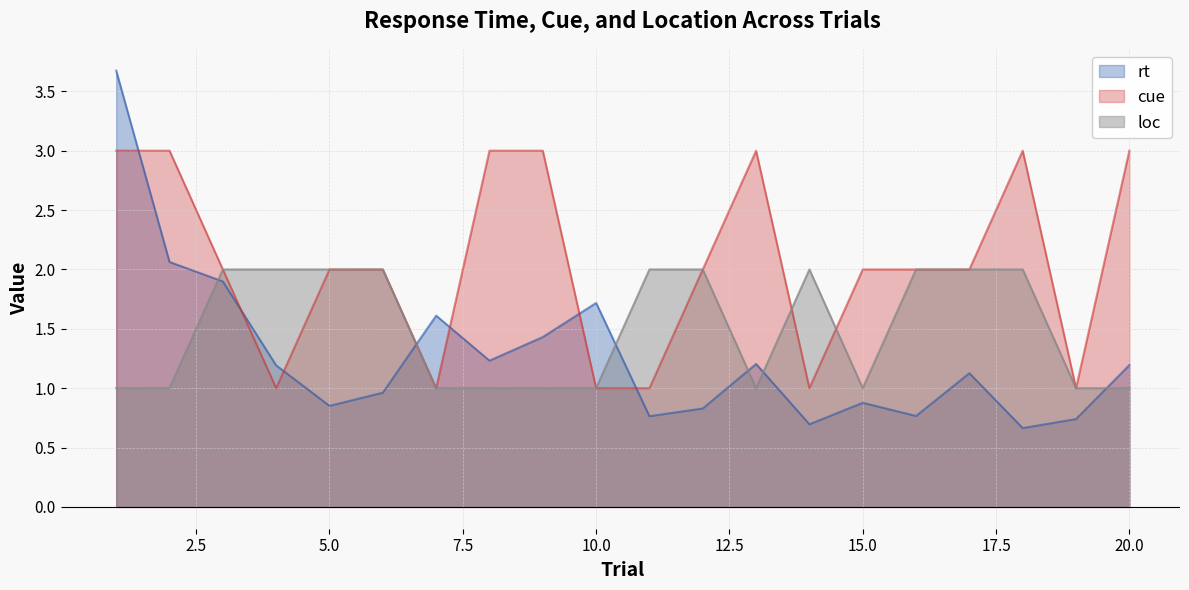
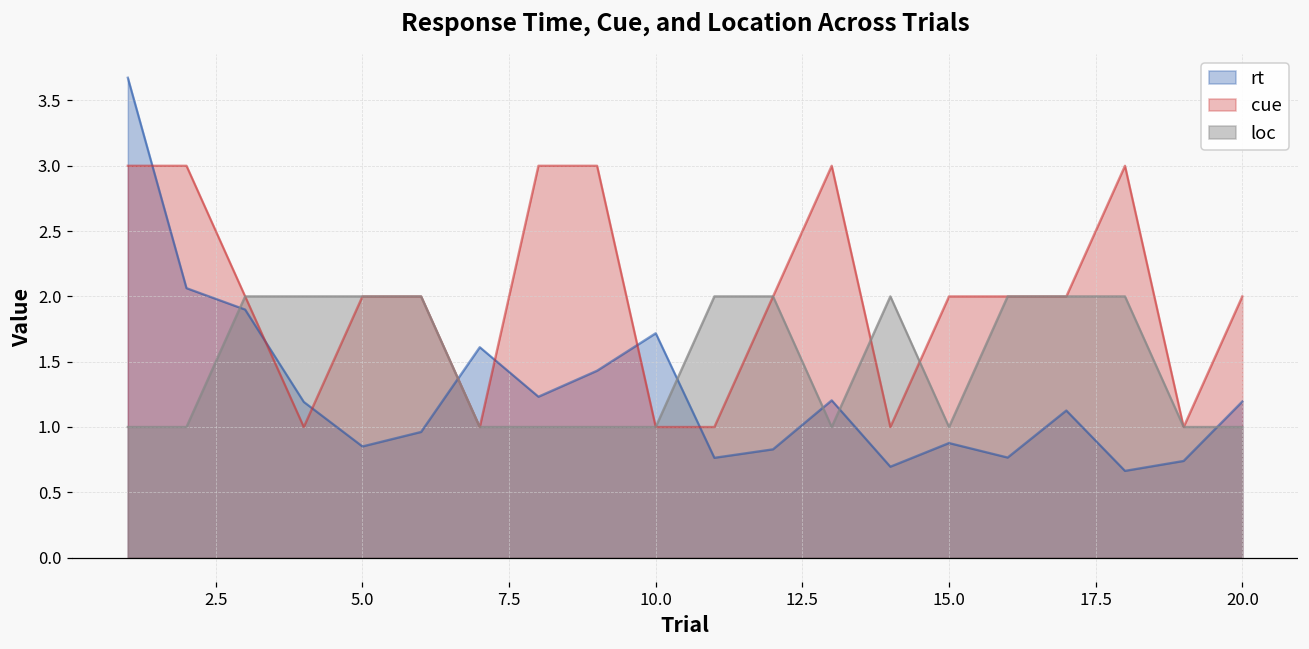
  {
    "cue": {
      "15.0": 2,
-     "20.0": 3
+     "20.0": 2
    }
  }
